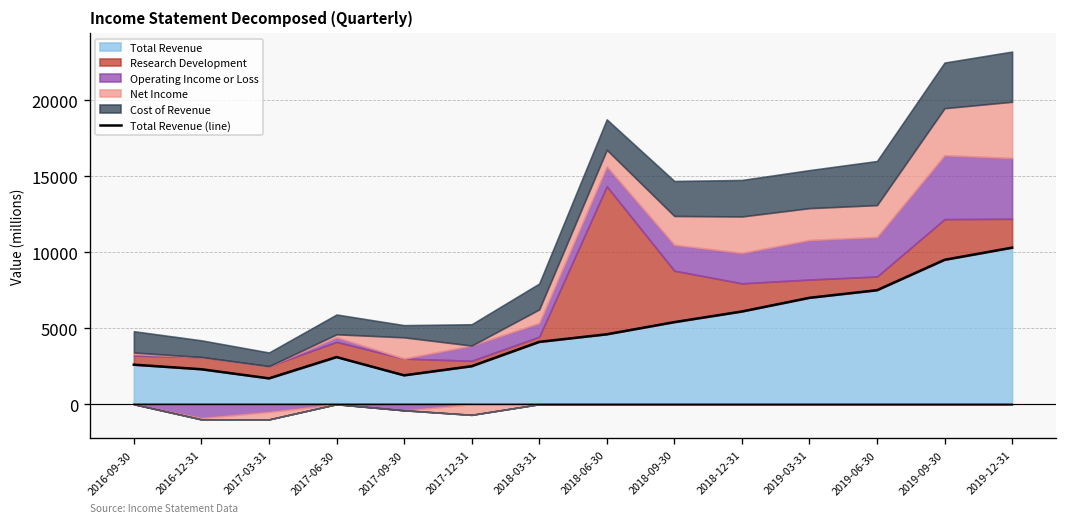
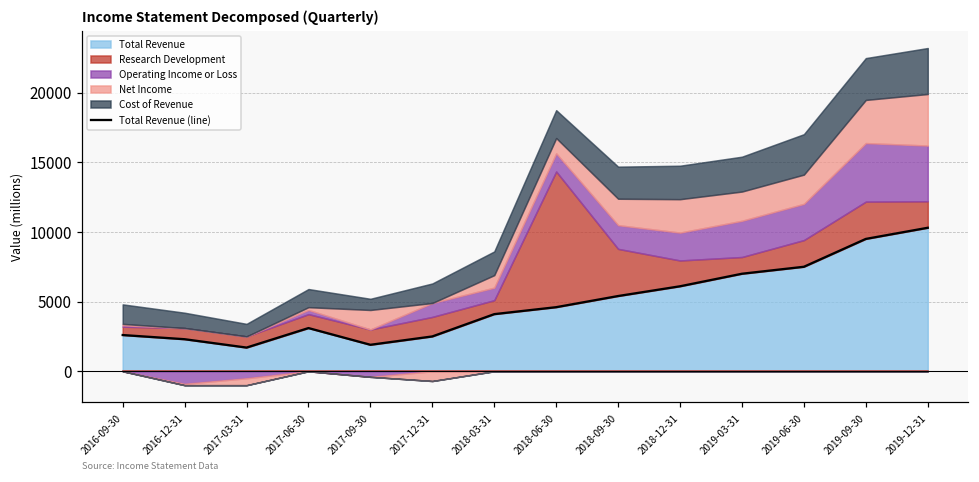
  {
    "Research Development": {
      "2017-06-30": 1000,
-     "2017-12-31": 400,
-     "2018-03-31": 300,
+     "2017-12-31": 1400,
+     "2018-03-31": 1000,
      "2018-06-30": 9700,
      "2018-09-30": 3400,
      "2018-12-31": 1900,
      "2019-03-31": 1200,
-     "2019-06-30": 900,
+     "2019-06-30": 1900,
      "2019-09-30": 2700,
      "2019-12-31": 1900
    },
    "Operating Income or Loss": {
      "2018-03-31": 900,
      "2018-06-30": 1300,
      "2018-09-30": 1700,
      "2018-12-31": 2000,
      "2019-03-31": 2600,
      "2019-06-30": 2600,
      "2019-09-30": 4200,
      "2019-12-31": 4000
    }
  }
